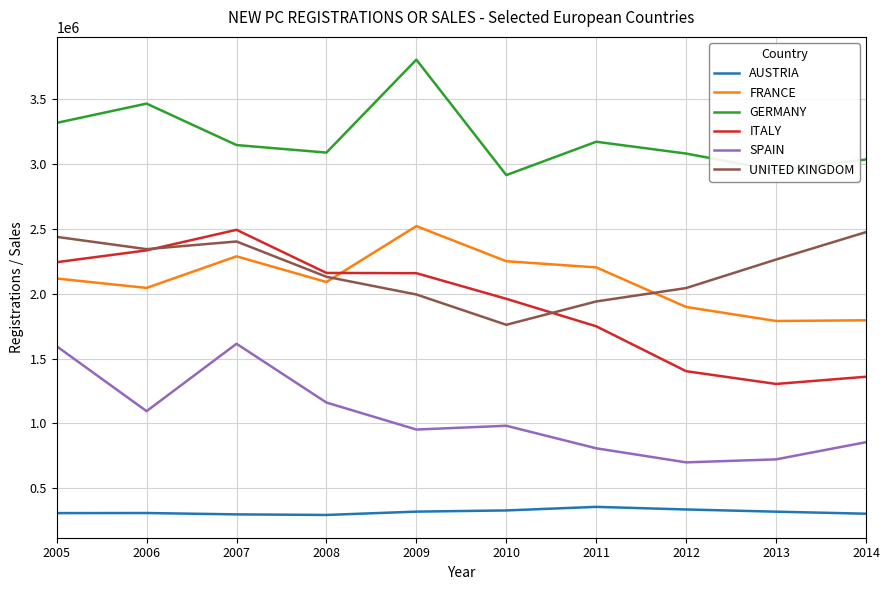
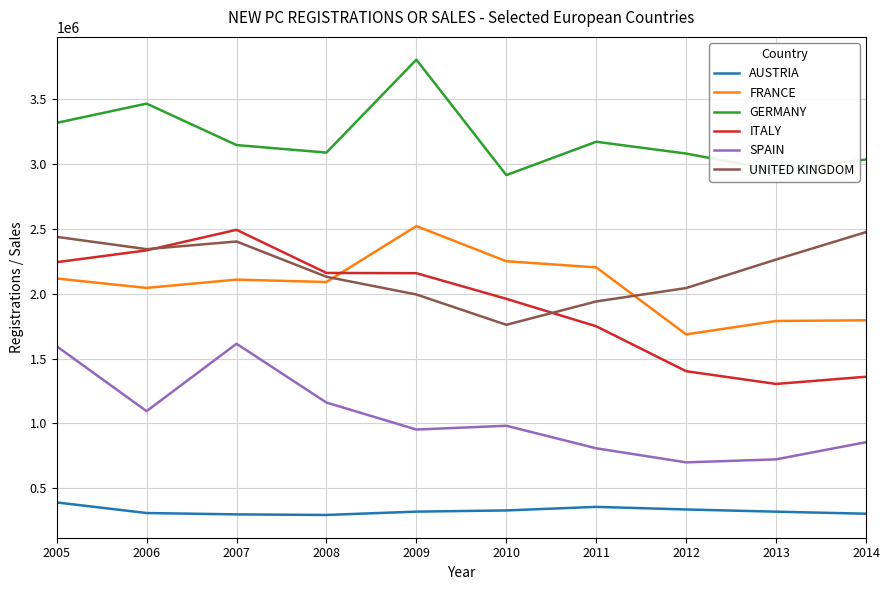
  {
    "AUSTRIA": {
-     "2005": 310000,
+     "2005": 390000,
      "2006": 310000,
      "2007": 300000,
      "2008": 290000,
      "2009": 320000,
      "2010": 330000,
      "2011": 360000,
      "2012": 340000,
      "2013": 320000,
      "2014": 300000
    },
    "FRANCE": {
      "2005": 2120000,
      "2006": 2050000,
-     "2007": 2290000,
+     "2007": 2110000,
      "2008": 2090000,
      "2009": 2520000,
      "2010": 2250000,
      "2011": 2200000,
-     "2012": 1900000,
+     "2012": 1690000,
      "2013": 1790000,
      "2014": 1800000
    },
    "GERMANY": {
      "2005": 3320000,
      "2006": 3470000,
      "2007": 3150000,
      "2008": 3090000,
      "2009": 3810000,
      "2010": 2920000,
      "2011": 3170000,
      "2012": 3080000,
      "2014": 3040000
    },
    "ITALY": {
      "2005": 2240000,
      "2007": 2490000,
      "2008": 2160000,
      "2009": 2160000,
      "2010": 1960000,
      "2011": 1750000,
      "2012": 1400000,
      "2013": 1300000,
      "2014": 1360000
    },
    "SPAIN": {
      "2005": 1600000,
      "2006": 1090000,
      "2007": 1610000,
      "2008": 1160000,
      "2009": 950000,
      "2010": 980000,
      "2011": 810000,
      "2012": 700000,
      "2013": 720000,
      "2014": 860000
    },
    "UNITED KINGDOM": {
      "2005": 2440000,
      "2007": 2400000,
      "2008": 2130000,
      "2009": 1990000,
      "2010": 1760000,
      "2011": 1940000,
      "2012": 2040000,
      "2013": 2260000,
      "2014": 2480000
    }
  }
